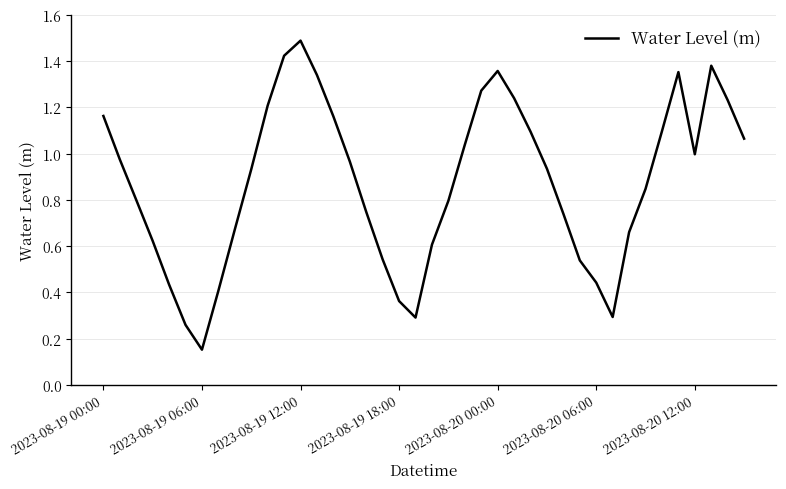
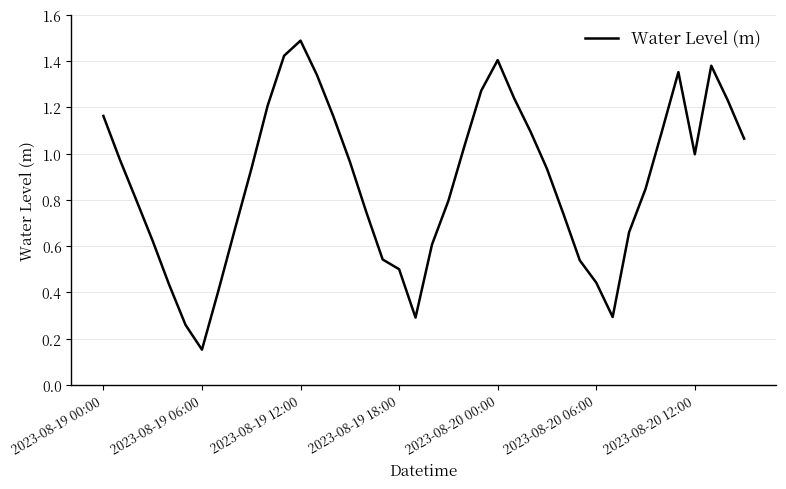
  {
    "2023-08-19 00:00": 1.16,
    "2023-08-19 06:00": 0.15,
    "2023-08-19 12:00": 1.49,
-   "2023-08-19 18:00": 0.36,
-   "2023-08-20 00:00": 1.36,
+   "2023-08-19 18:00": 0.50,
+   "2023-08-20 00:00": 1.40,
    "2023-08-20 06:00": 0.44,
    "2023-08-20 12:00": 1.00
  }
